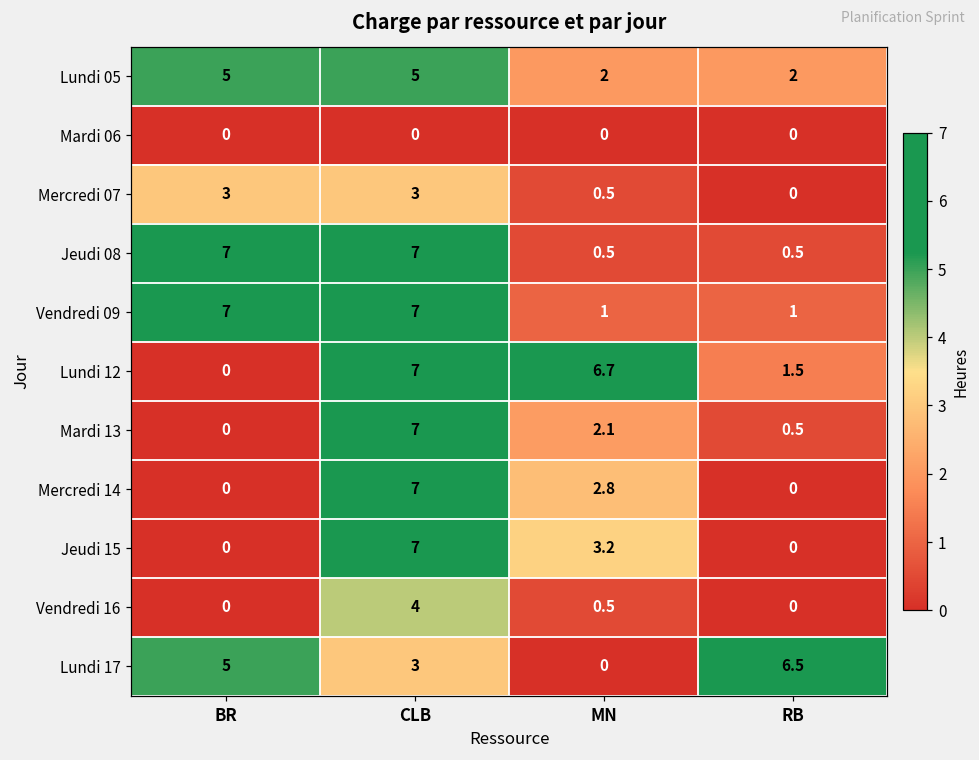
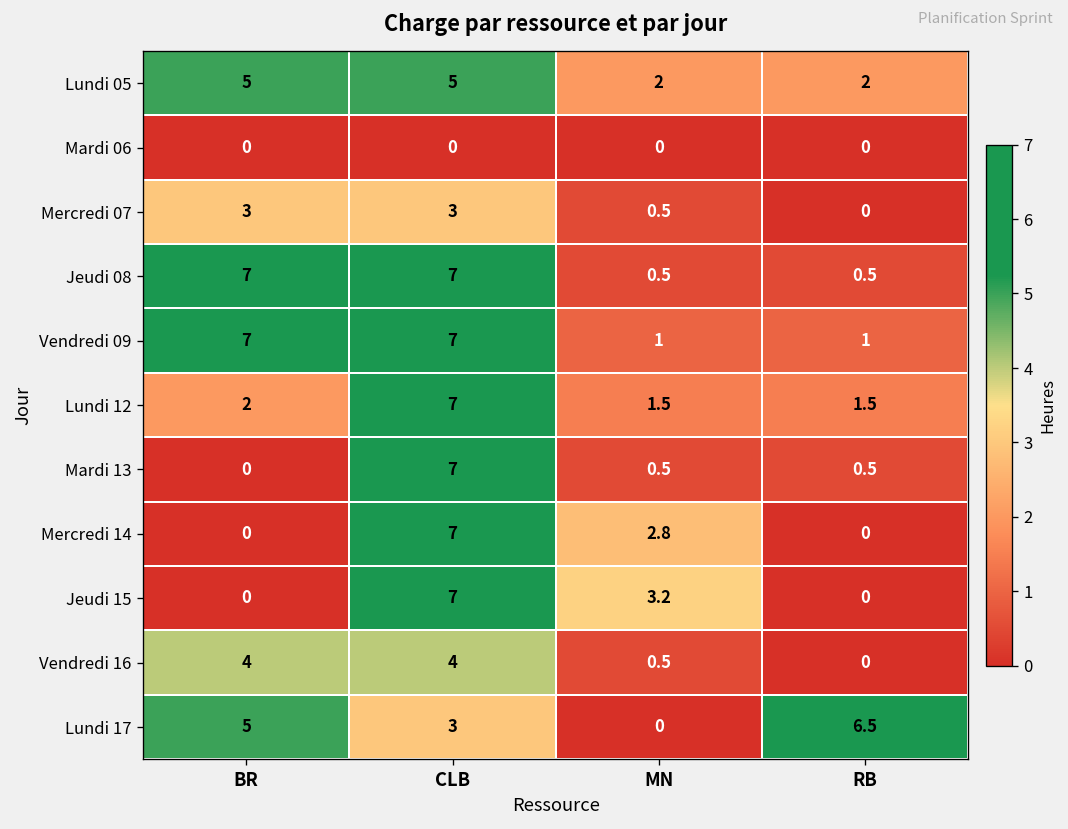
  {
    "Lundi 05": {
      "BR": 5,
      "CLB": 5,
      "MN": 2,
      "RB": 2
    },
    "Mardi 06": {
      "BR": 0,
      "CLB": 0,
      "MN": 0,
      "RB": 0
    },
    "Mercredi 07": {
      "BR": 3,
      "CLB": 3,
      "MN": 0.5,
      "RB": 0
    },
    "Jeudi 08": {
      "BR": 7,
      "CLB": 7,
      "MN": 0.5,
      "RB": 0.5
    },
    "Vendredi 09": {
      "BR": 7,
      "CLB": 7,
      "MN": 1,
      "RB": 1
    },
    "Lundi 12": {
-     "BR": 0,
+     "BR": 2,
      "CLB": 7,
-     "MN": 6.7,
+     "MN": 1.5,
      "RB": 1.5
    },
    "Mardi 13": {
      "BR": 0,
      "CLB": 7,
-     "MN": 2.1,
+     "MN": 0.5,
      "RB": 0.5
    },
    "Mercredi 14": {
      "BR": 0,
      "CLB": 7,
      "MN": 2.8,
      "RB": 0
    },
    "Jeudi 15": {
      "BR": 0,
      "CLB": 7,
      "MN": 3.2,
      "RB": 0
    },
    "Vendredi 16": {
-     "BR": 0,
+     "BR": 4,
      "CLB": 4,
      "MN": 0.5,
      "RB": 0
    },
    "Lundi 17": {
      "BR": 5,
      "CLB": 3,
      "MN": 0,
      "RB": 6.5
    }
  }
